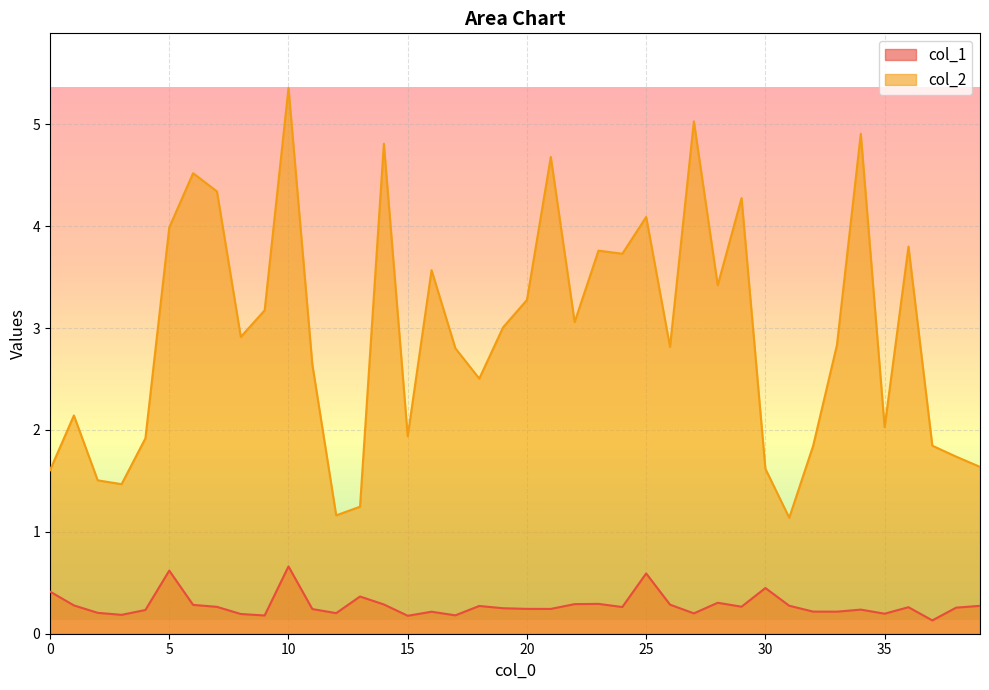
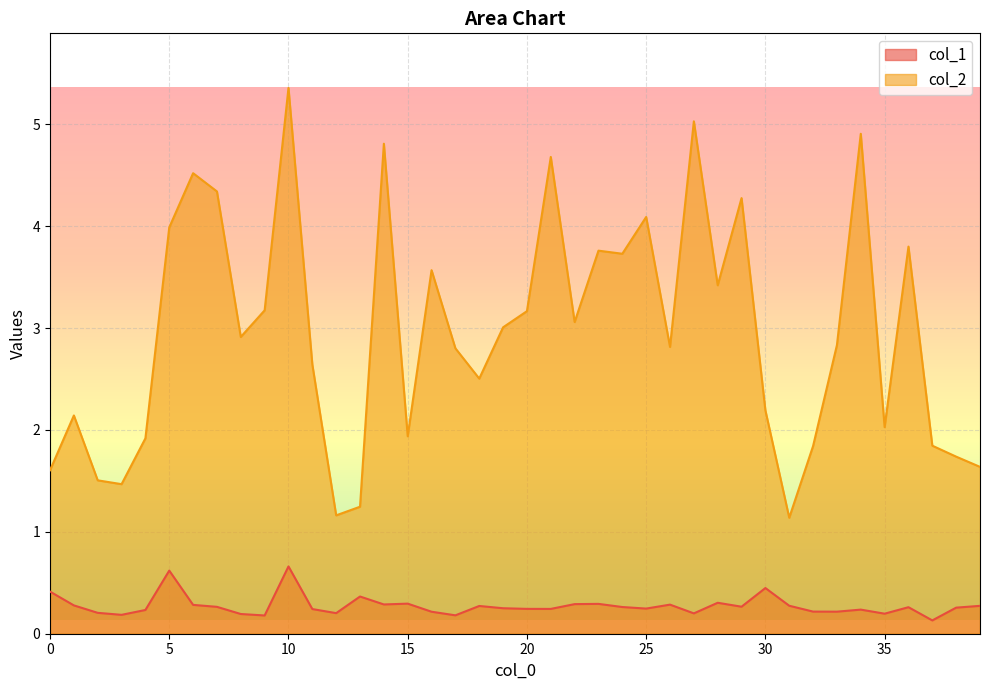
  {
    "col_1": {
      "0": 0.41,
      "5": 0.62,
      "10": 0.66,
-     "15": 0.18,
+     "15": 0.30,
      "20": 0.24,
-     "25": 0.59,
+     "25": 0.25,
      "30": 0.45,
      "35": 0.20
    },
    "col_2": {
      "0": 1.60,
      "5": 3.99,
      "10": 5.36,
      "15": 1.94,
-     "20": 3.28,
+     "20": 3.17,
      "25": 4.09,
-     "30": 1.62,
+     "30": 2.19,
      "35": 2.03
    }
  }
